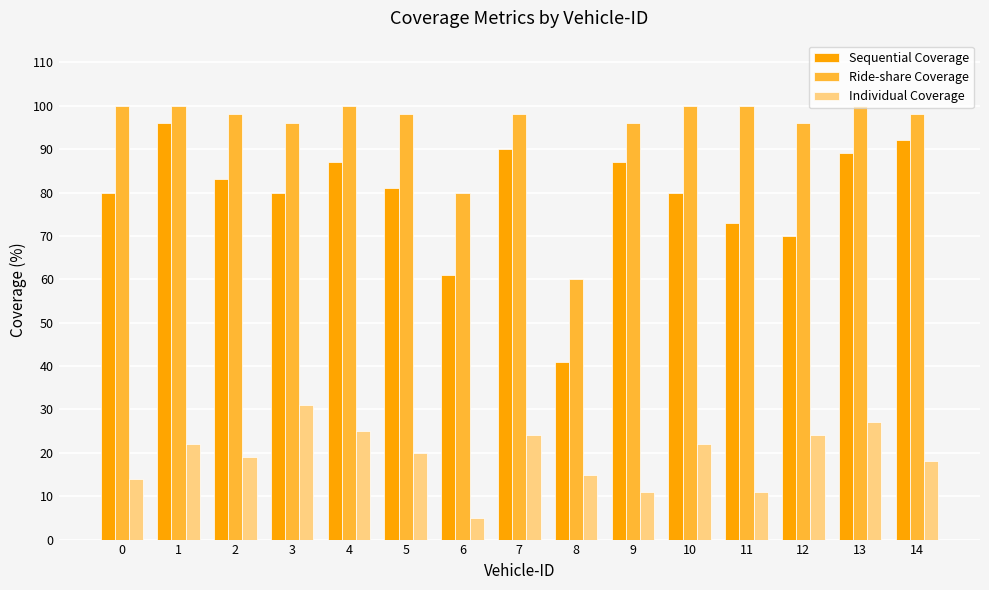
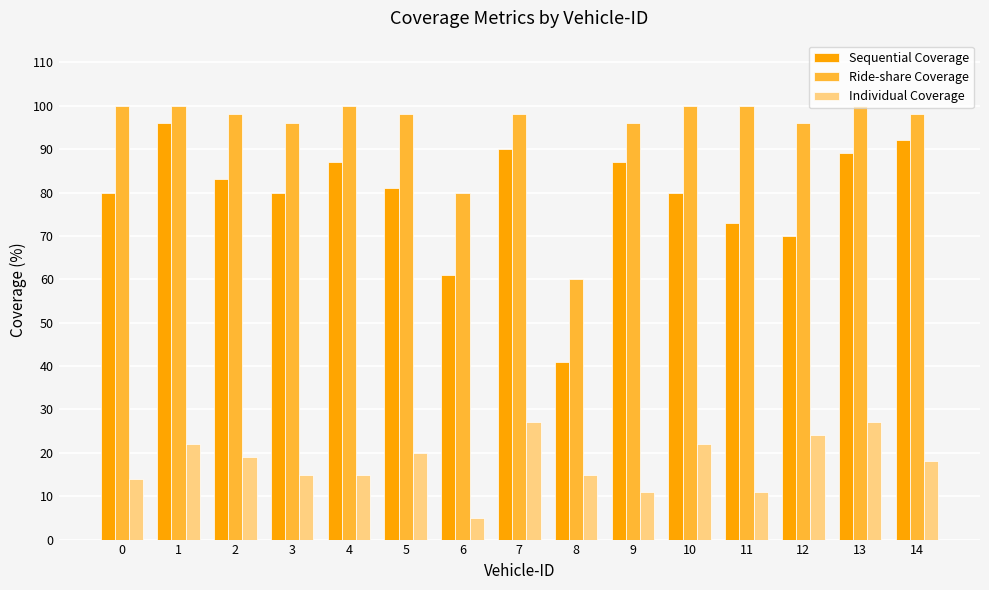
  {
    "Individual Coverage": {
      "0": 14,
      "1": 22,
      "2": 19,
-     "3": 31,
-     "4": 25,
+     "3": 15,
+     "4": 15,
      "5": 20,
      "6": 5,
-     "7": 24,
+     "7": 27,
      "8": 15,
      "9": 11,
      "10": 22,
      "11": 11,
      "12": 24,
      "13": 27,
      "14": 18
    }
  }
